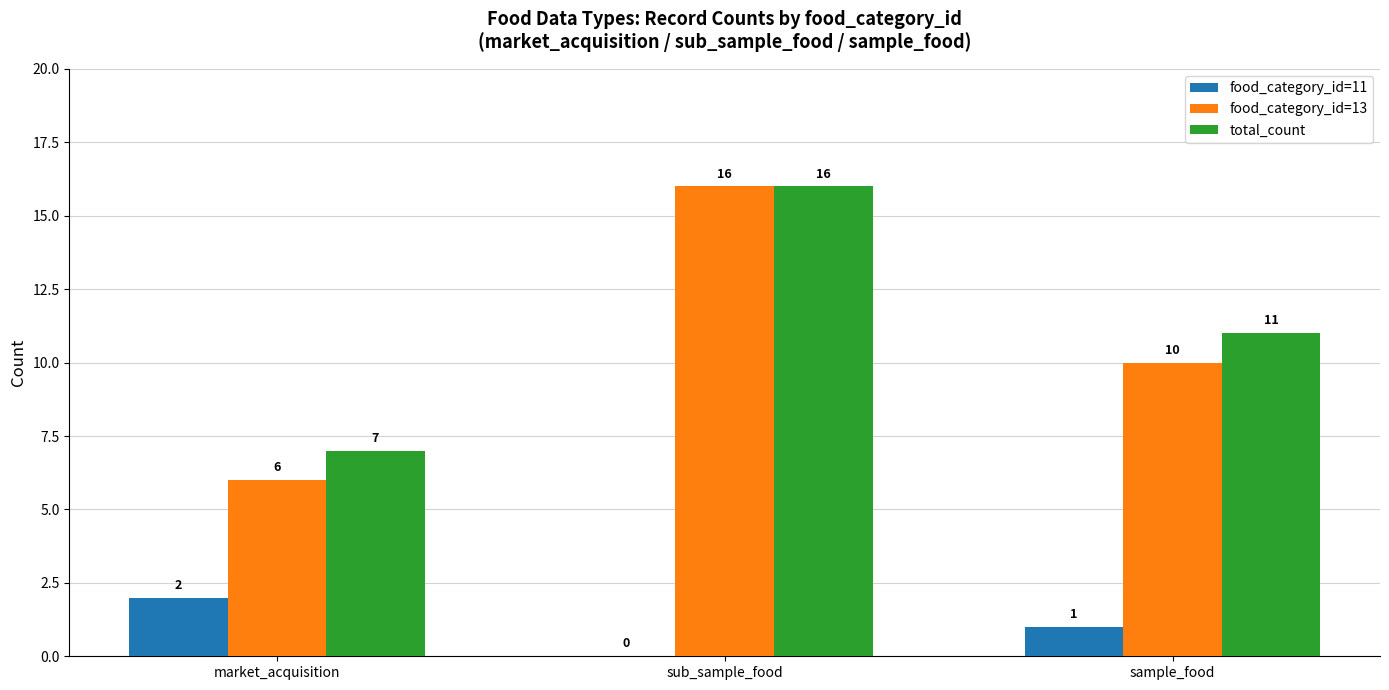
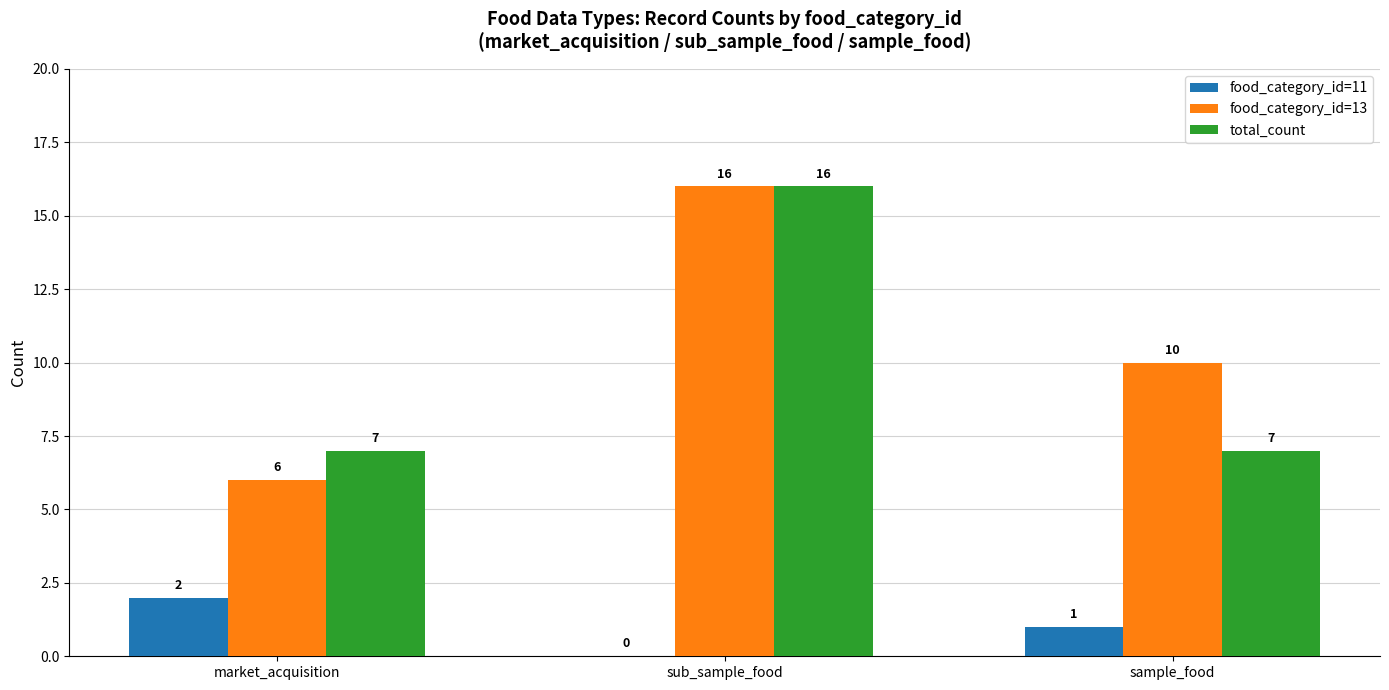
  {
    "food_category_id=11": {
      "market_acquisition": 2,
      "sub_sample_food": 0,
      "sample_food": 1
    },
    "food_category_id=13": {
      "market_acquisition": 6,
      "sub_sample_food": 16,
      "sample_food": 10
    },
    "total_count": {
      "market_acquisition": 7,
      "sub_sample_food": 16,
-     "sample_food": 11
+     "sample_food": 7
    }
  }
